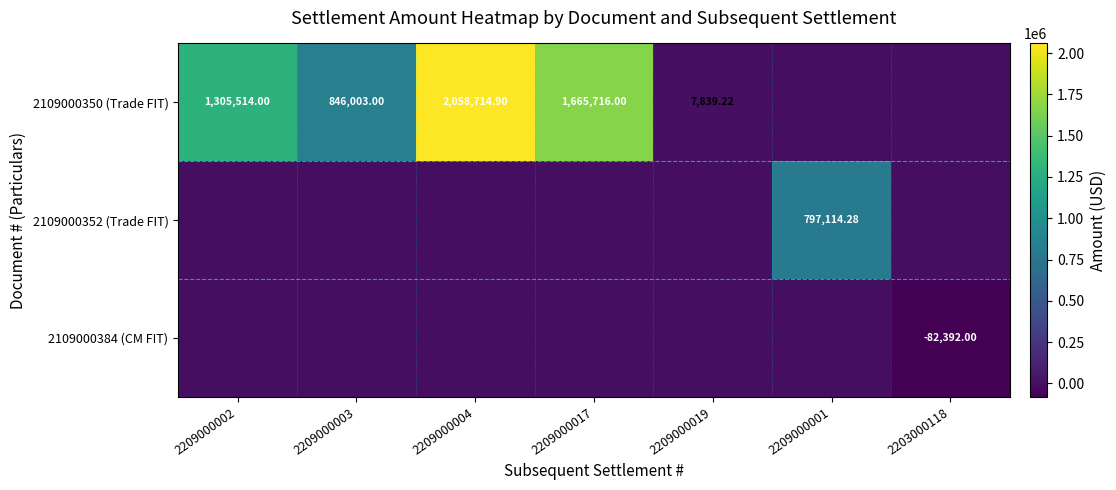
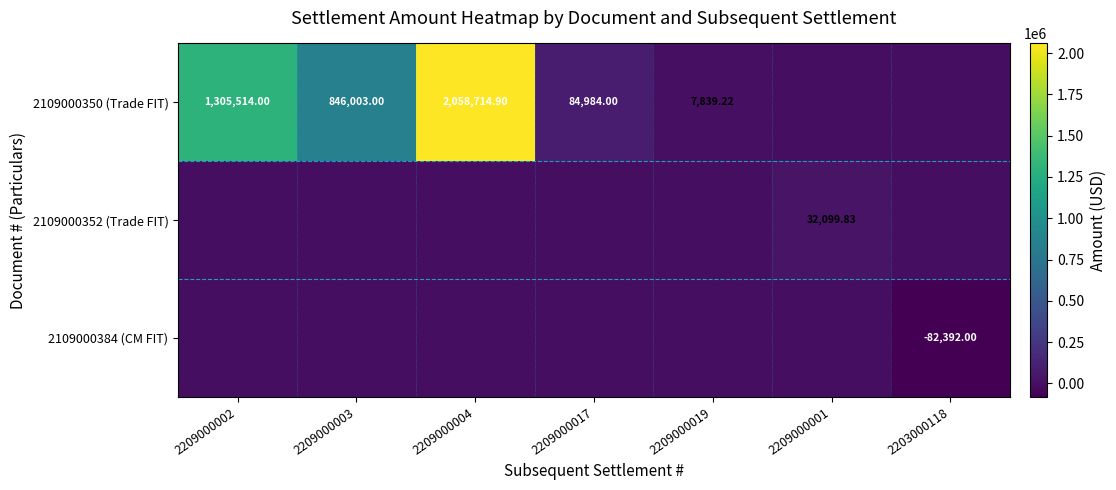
  {
    "2109000350 (Trade FIT)": {
      "2209000002": "1,305,514.00",
      "2209000003": "846,003.00",
      "2209000004": "2,058,714.90",
-     "2209000017": "1,665,716.00",
+     "2209000017": "84,984.00",
      "2209000019": "7,839.22"
    },
    "2109000352 (Trade FIT)": {
-     "2209000001": "797,114.28"
+     "2209000001": "32,099.83"
    },
    "2109000384 (CM FIT)": {
      "2203000118": "-82,392.00"
    }
  }
